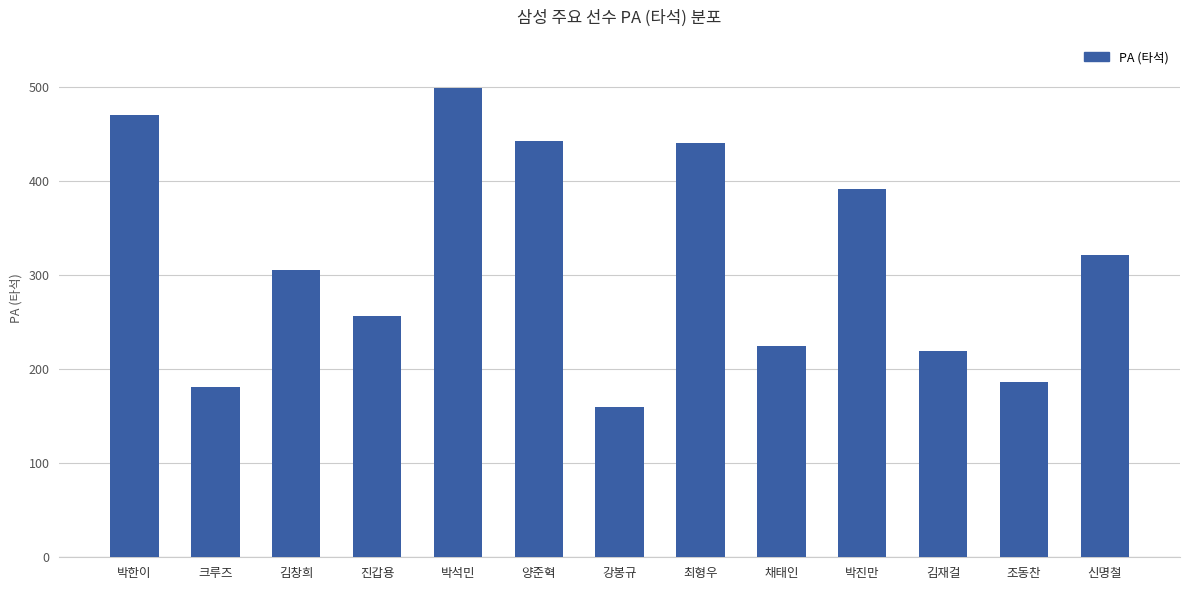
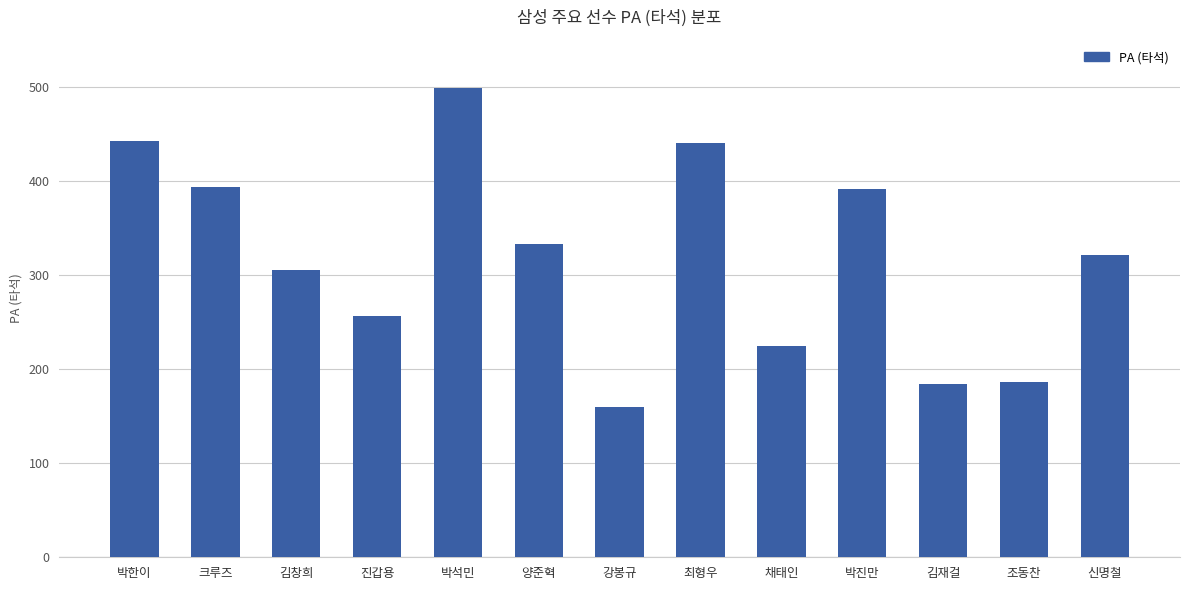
  {
-   "박한이": 470,
-   "크루즈": 180,
+   "박한이": 440,
+   "크루즈": 390,
    "김창희": 310,
    "진갑용": 260,
    "박석민": 500,
-   "양준혁": 440,
+   "양준혁": 330,
    "강봉규": 160,
    "최형우": 440,
    "채태인": 230,
    "박진만": 390,
-   "김재걸": 220,
+   "김재걸": 180,
    "조동찬": 190,
    "신명철": 320
  }
